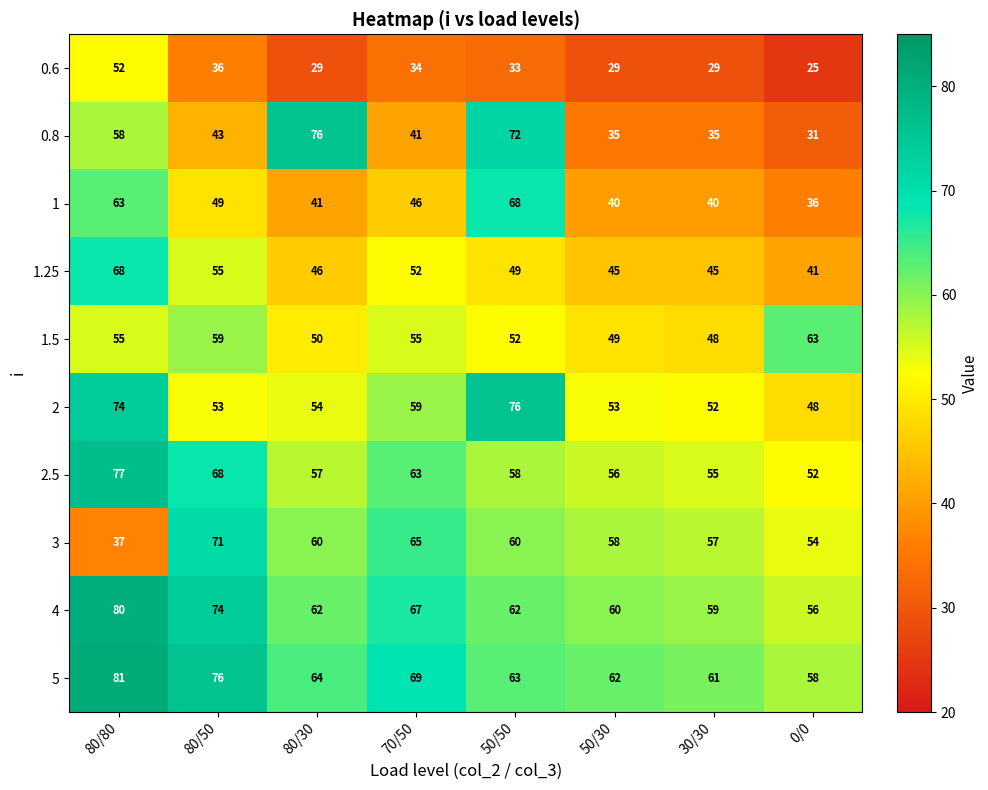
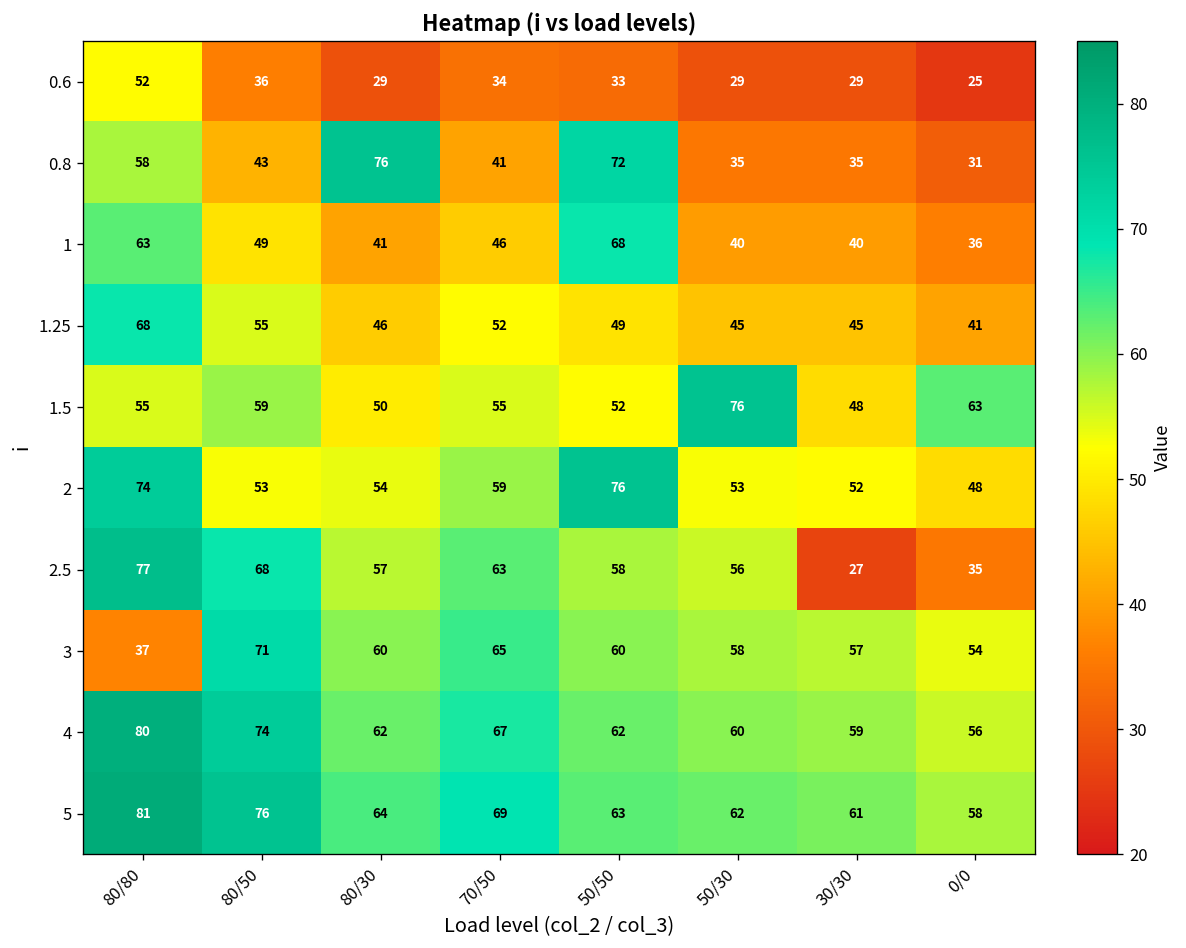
  {
    "0.6": {
      "80/80": 52,
      "80/50": 36,
      "80/30": 29,
      "70/50": 34,
      "50/50": 33,
      "50/30": 29,
      "30/30": 29,
      "0/0": 25
    },
    "0.8": {
      "80/80": 58,
      "80/50": 43,
      "80/30": 76,
      "70/50": 41,
      "50/50": 72,
      "50/30": 35,
      "30/30": 35,
      "0/0": 31
    },
    "1": {
      "80/80": 63,
      "80/50": 49,
      "80/30": 41,
      "70/50": 46,
      "50/50": 68,
      "50/30": 40,
      "30/30": 40,
      "0/0": 36
    },
    "1.25": {
      "80/80": 68,
      "80/50": 55,
      "80/30": 46,
      "70/50": 52,
      "50/50": 49,
      "50/30": 45,
      "30/30": 45,
      "0/0": 41
    },
    "1.5": {
      "80/80": 55,
      "80/50": 59,
      "80/30": 50,
      "70/50": 55,
      "50/50": 52,
-     "50/30": 49,
+     "50/30": 76,
      "30/30": 48,
      "0/0": 63
    },
    "2": {
      "80/80": 74,
      "80/50": 53,
      "80/30": 54,
      "70/50": 59,
      "50/50": 76,
      "50/30": 53,
      "30/30": 52,
      "0/0": 48
    },
    "2.5": {
      "80/80": 77,
      "80/50": 68,
      "80/30": 57,
      "70/50": 63,
      "50/50": 58,
      "50/30": 56,
-     "30/30": 55,
-     "0/0": 52
+     "30/30": 27,
+     "0/0": 35
    },
    "3": {
      "80/80": 37,
      "80/50": 71,
      "80/30": 60,
      "70/50": 65,
      "50/50": 60,
      "50/30": 58,
      "30/30": 57,
      "0/0": 54
    },
    "4": {
      "80/80": 80,
      "80/50": 74,
      "80/30": 62,
      "70/50": 67,
      "50/50": 62,
      "50/30": 60,
      "30/30": 59,
      "0/0": 56
    },
    "5": {
      "80/80": 81,
      "80/50": 76,
      "80/30": 64,
      "70/50": 69,
      "50/50": 63,
      "50/30": 62,
      "30/30": 61,
      "0/0": 58
    }
  }
